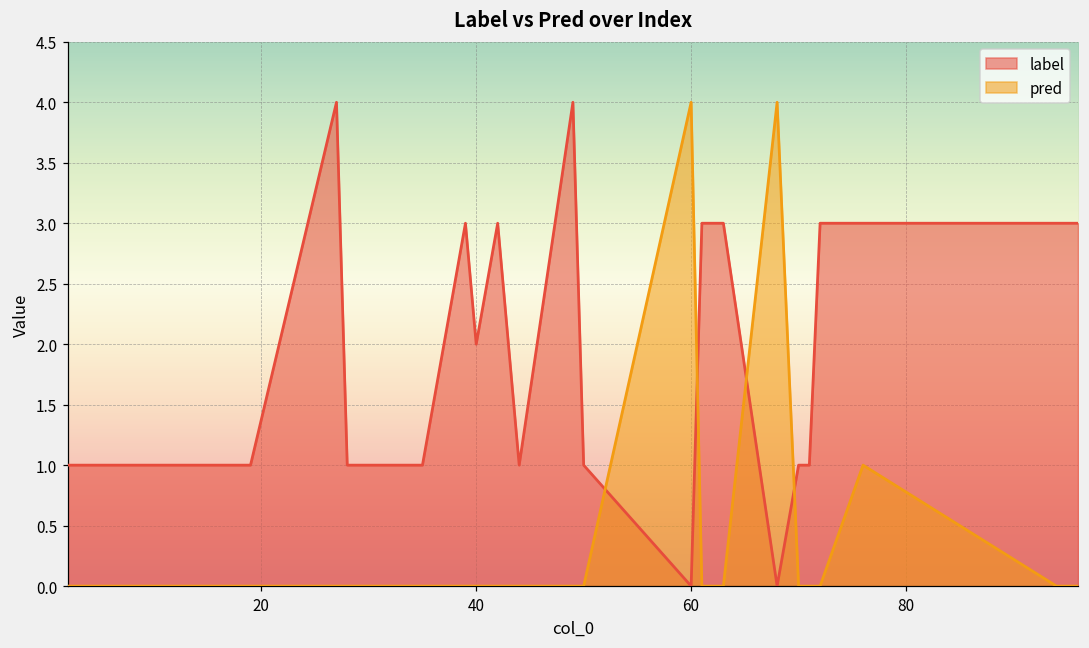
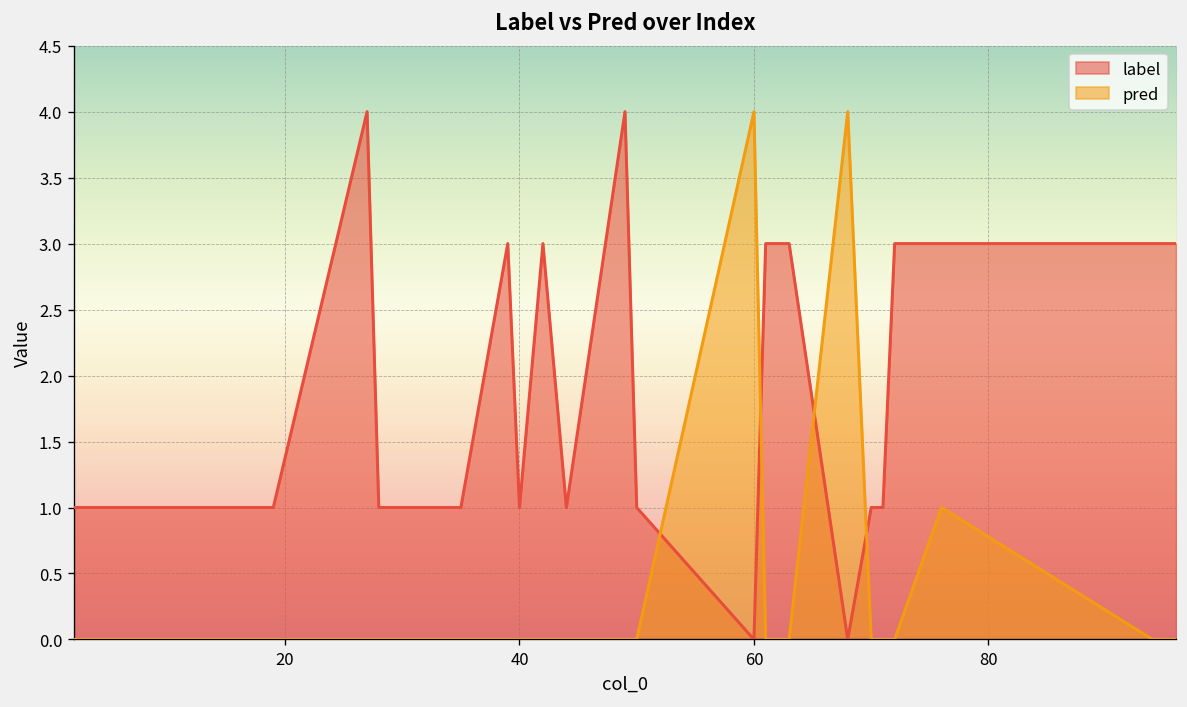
  {
    "label": {
-     "40": 2,
+     "40": 1,
      "60": 0
    },
    "pred": {
      "40": 0,
      "60": 4
    }
  }
